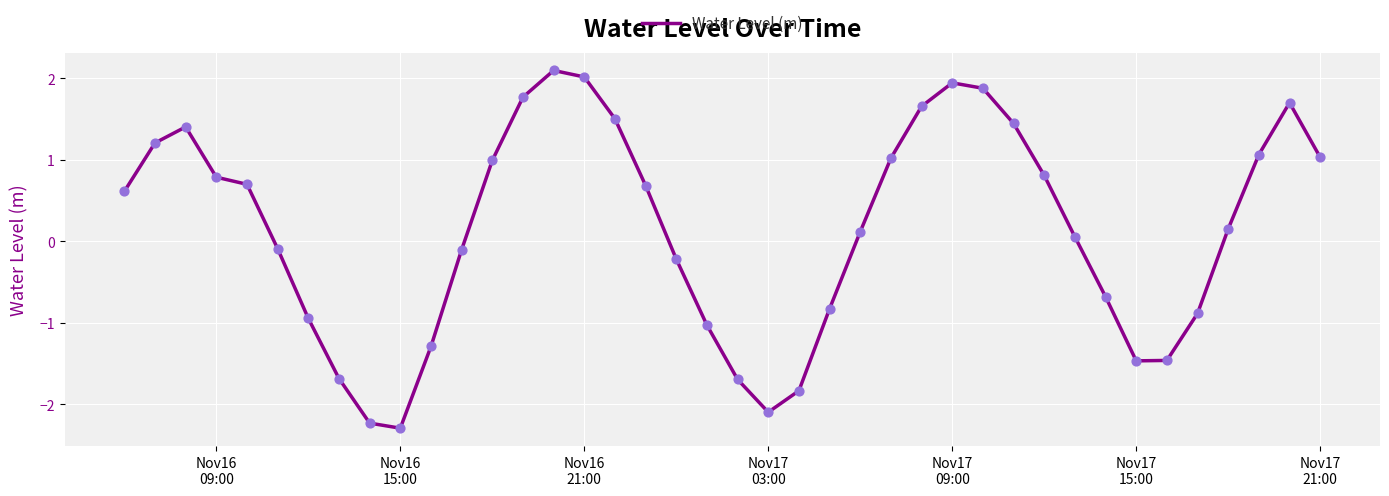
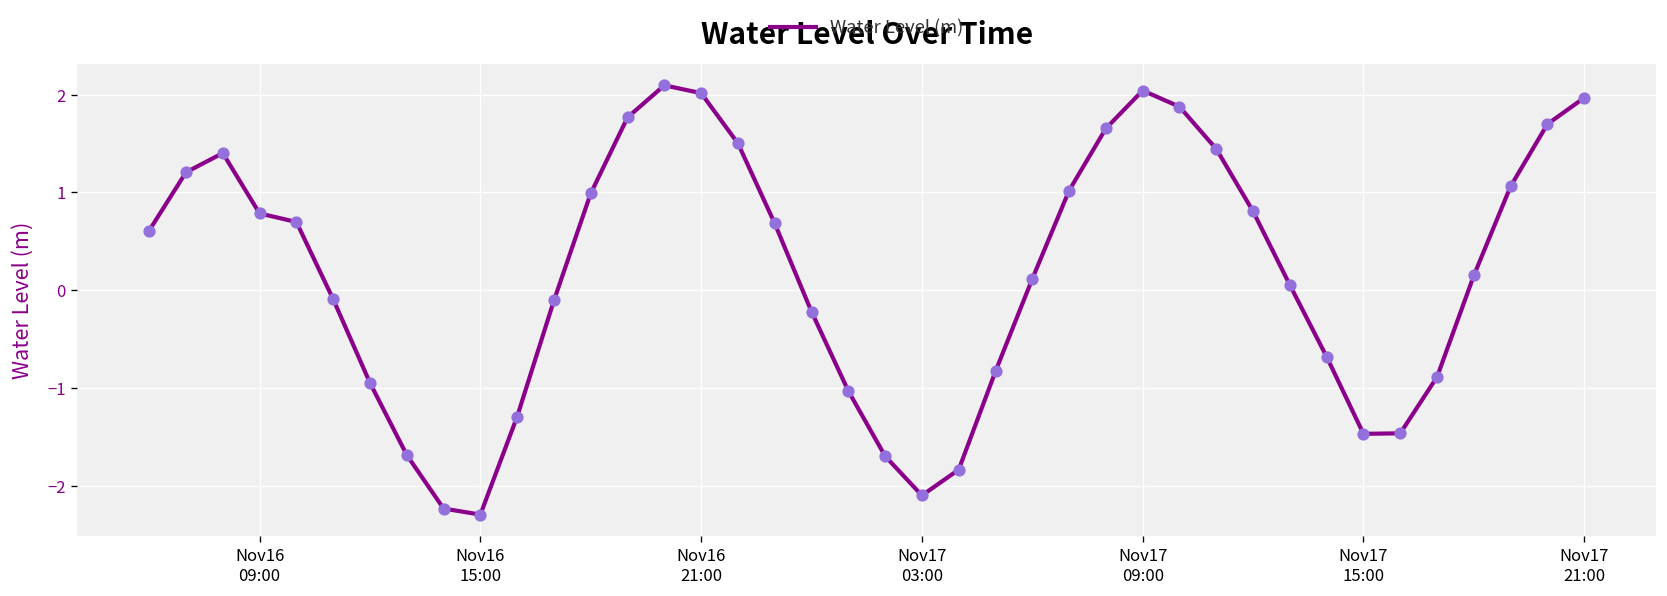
  {
    "Nov16 09:00": 0.8,
    "Nov16 15:00": -2.3,
    "Nov16 21:00": 2.0,
    "Nov17 03:00": -2.1,
-   "Nov17 09:00": 1.9,
+   "Nov17 09:00": 2.0,
    "Nov17 15:00": -1.5,
-   "Nov17 21:00": 1.0
+   "Nov17 21:00": 2.0
  }
